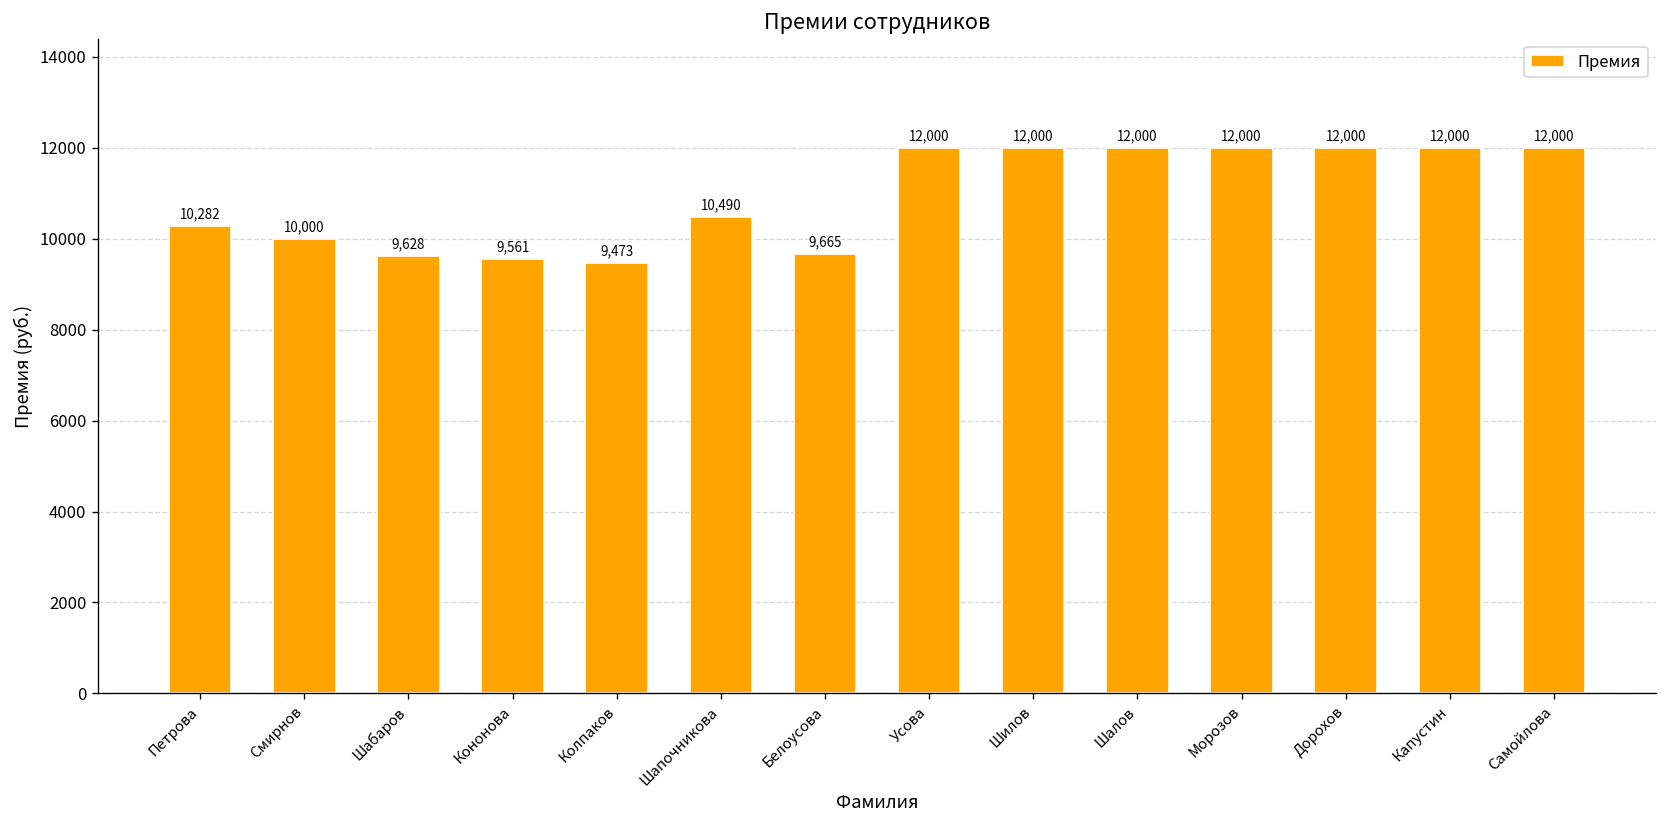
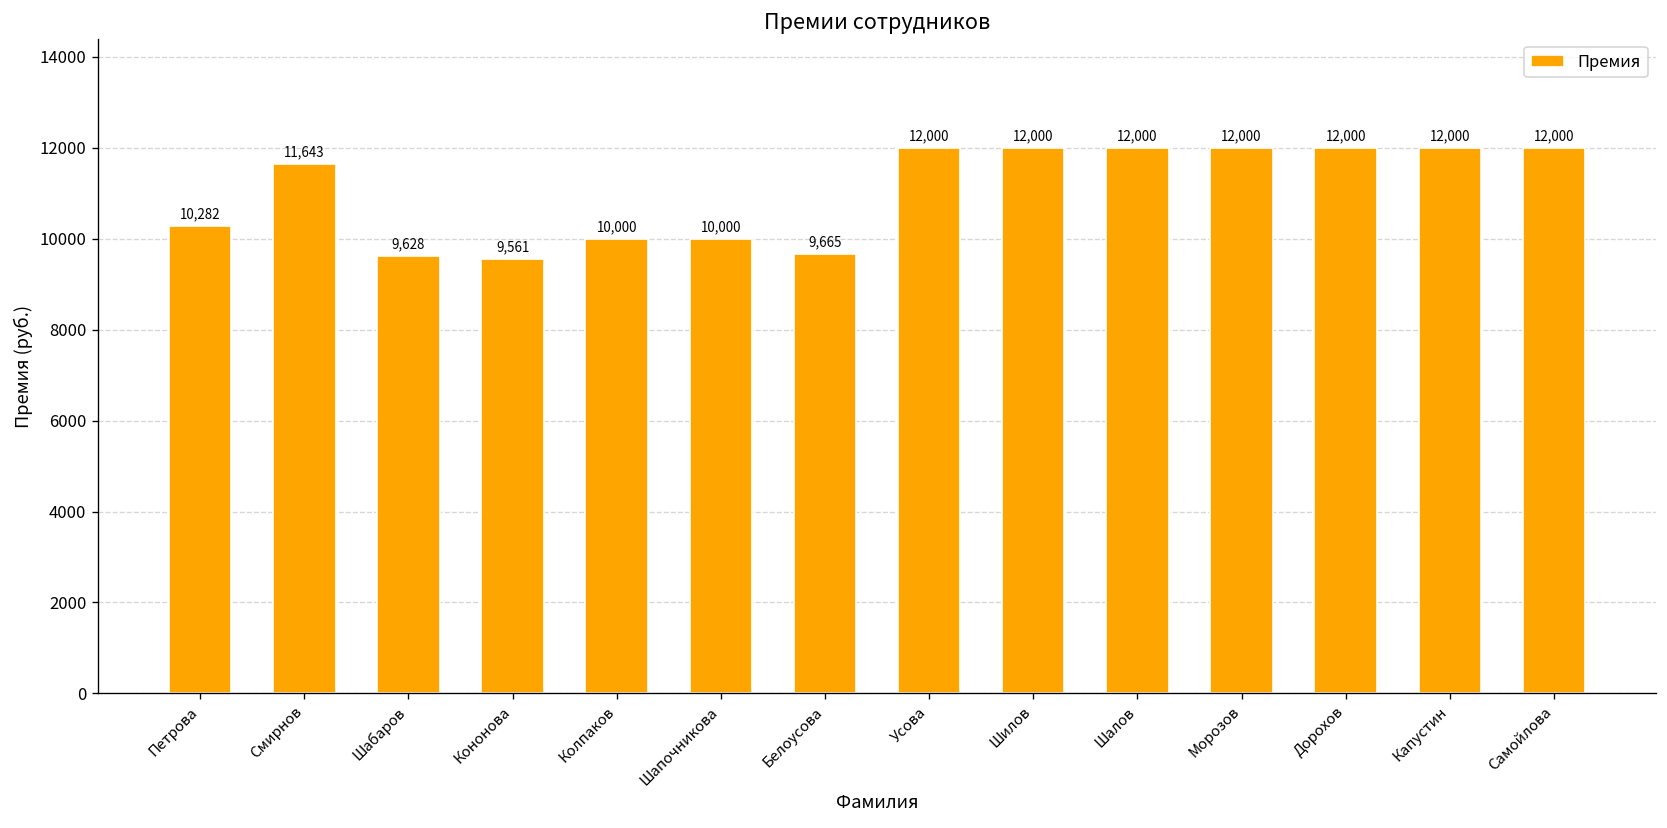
  {
    "Петрова": "10,282",
-   "Смирнов": "10,000",
+   "Смирнов": "11,643",
    "Шабаров": "9,628",
    "Кононова": "9,561",
-   "Колпаков": "9,473",
-   "Шапочникова": "10,490",
+   "Колпаков": "10,000",
+   "Шапочникова": "10,000",
    "Белоусова": "9,665",
    "Усова": "12,000",
    "Шилов": "12,000",
    "Шалов": "12,000",
    "Морозов": "12,000",
    "Дорохов": "12,000",
    "Капустин": "12,000",
    "Самойлова": "12,000"
  }
